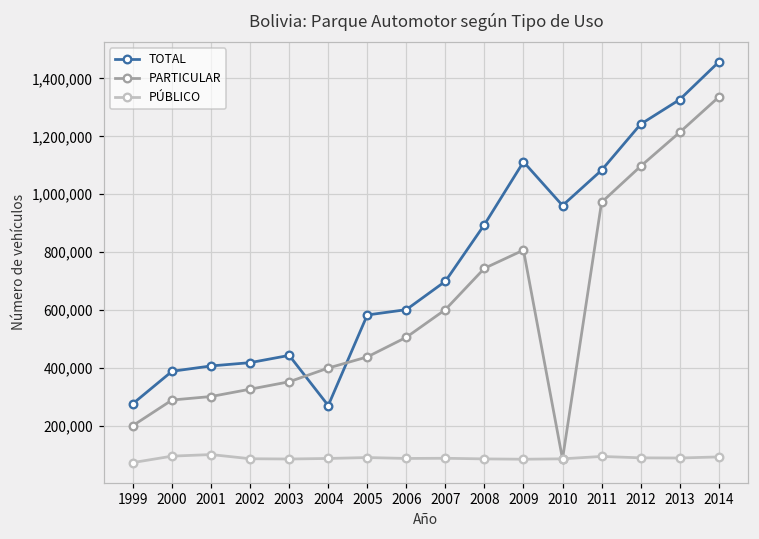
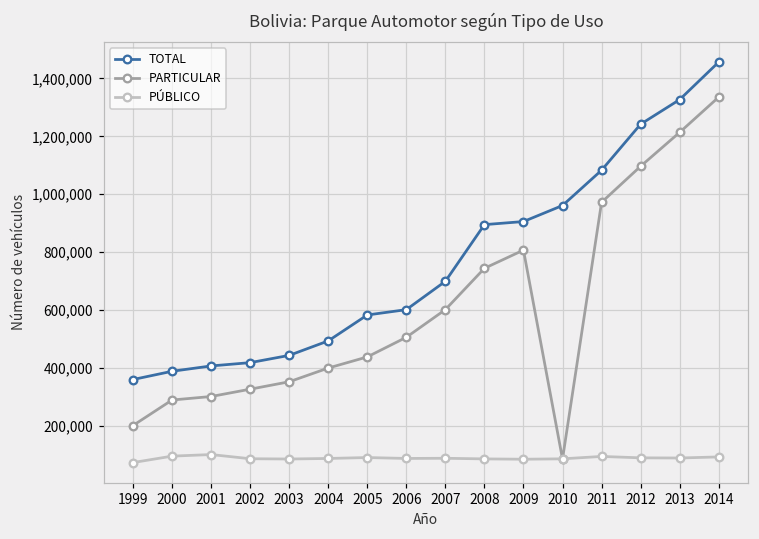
  {
    "TOTAL": {
-     "1999": "280,000",
+     "1999": "360,000",
      "2000": "390,000",
      "2001": "410,000",
      "2002": "420,000",
      "2003": "440,000",
-     "2004": "270,000",
+     "2004": "490,000",
      "2005": "580,000",
      "2006": "600,000",
      "2007": "700,000",
      "2008": "900,000",
-     "2009": "1,110,000",
+     "2009": "910,000",
      "2010": "960,000",
      "2011": "1,080,000",
      "2012": "1,240,000",
      "2013": "1,330,000",
      "2014": "1,460,000"
    }
  }
